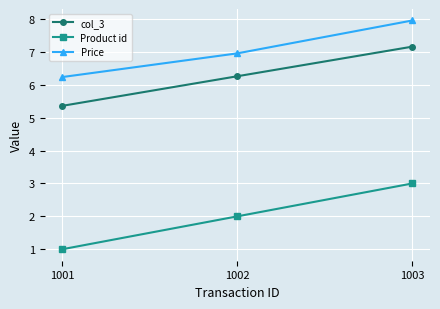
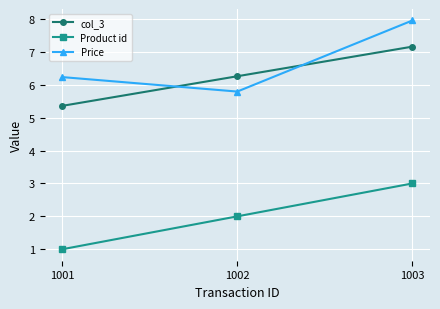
  {
    "Price": {
      "1001": 6.2,
-     "1002": 7.0,
+     "1002": 5.8,
      "1003": 8.0
    }
  }
